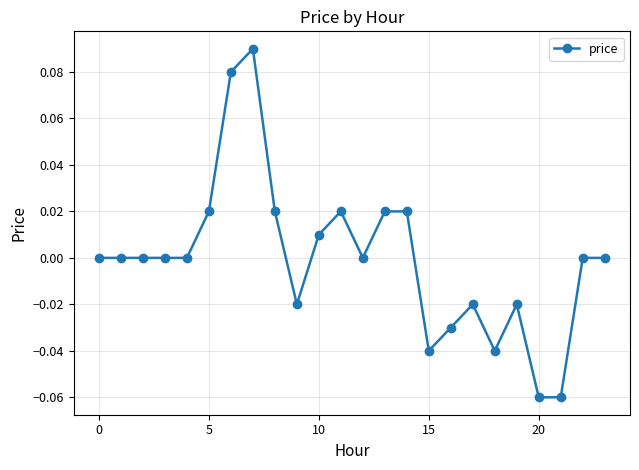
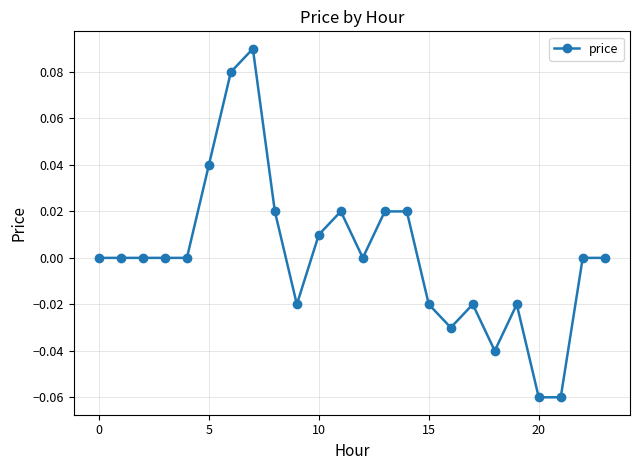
  {
    "0": 0.00,
-   "5": 0.02,
+   "5": 0.04,
    "10": 0.01,
-   "15": -0.04,
+   "15": -0.02,
    "20": -0.06
  }
